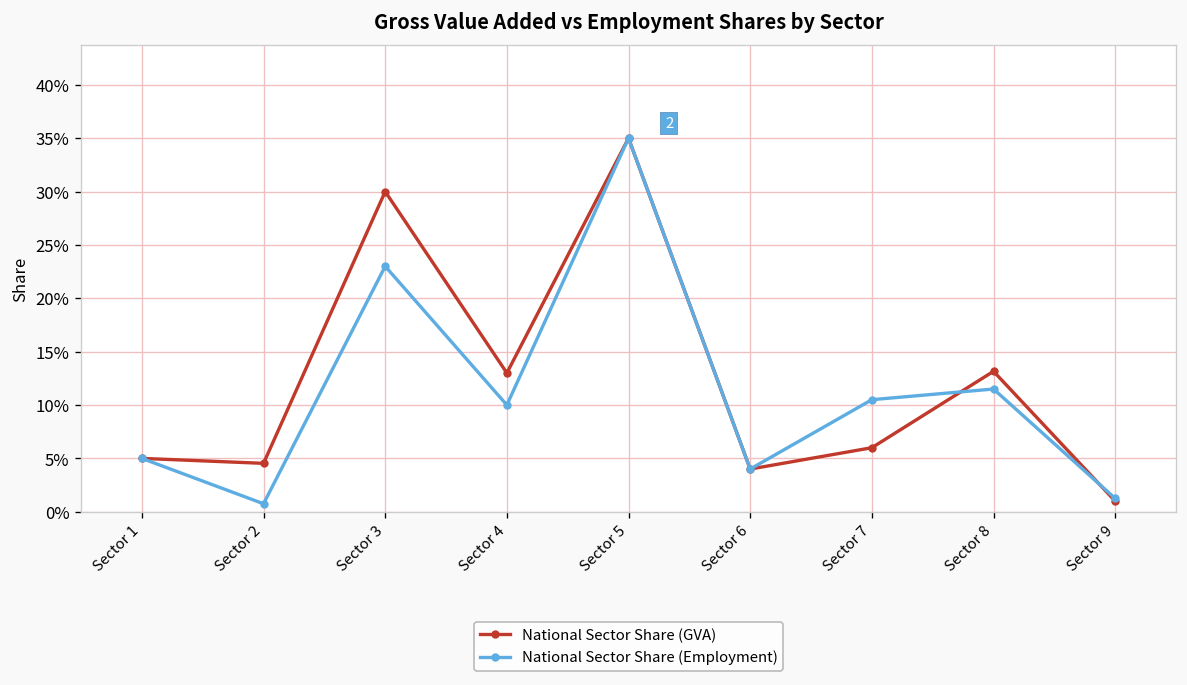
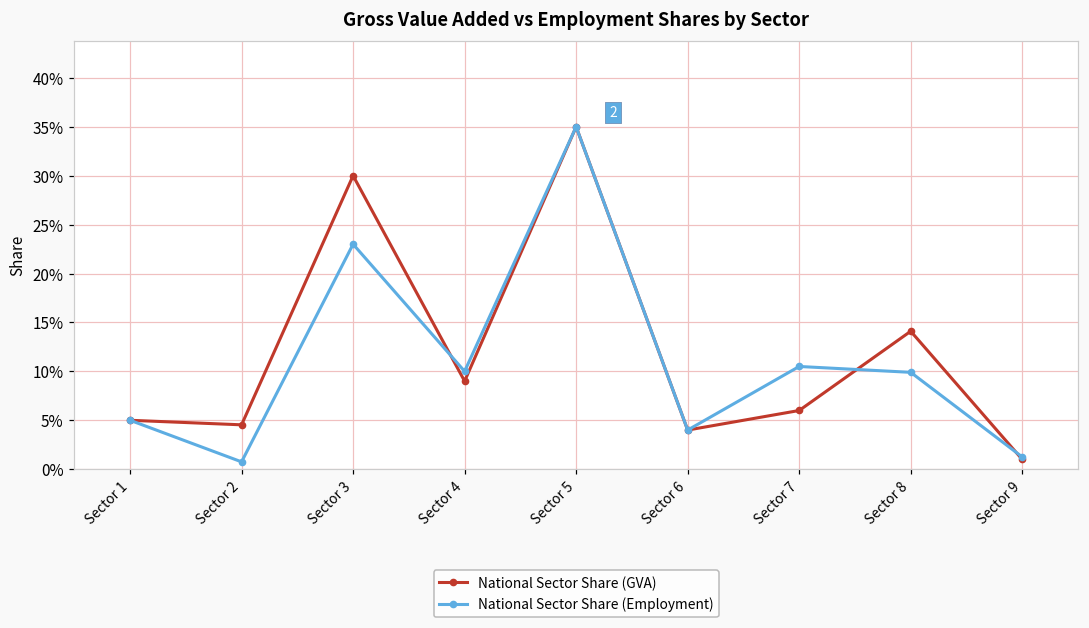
  {
    "National Sector Share (GVA)": {
      "Sector 2": "5%",
      "Sector 3": "30%",
-     "Sector 4": "13%",
+     "Sector 4": "9%",
      "Sector 7": "6%",
-     "Sector 8": "13%"
+     "Sector 8": "14%"
    },
    "National Sector Share (Employment)": {
      "Sector 2": "1%",
      "Sector 3": "23%",
      "Sector 4": "10%",
      "Sector 7": "11%",
-     "Sector 8": "12%"
+     "Sector 8": "10%"
    }
  }
